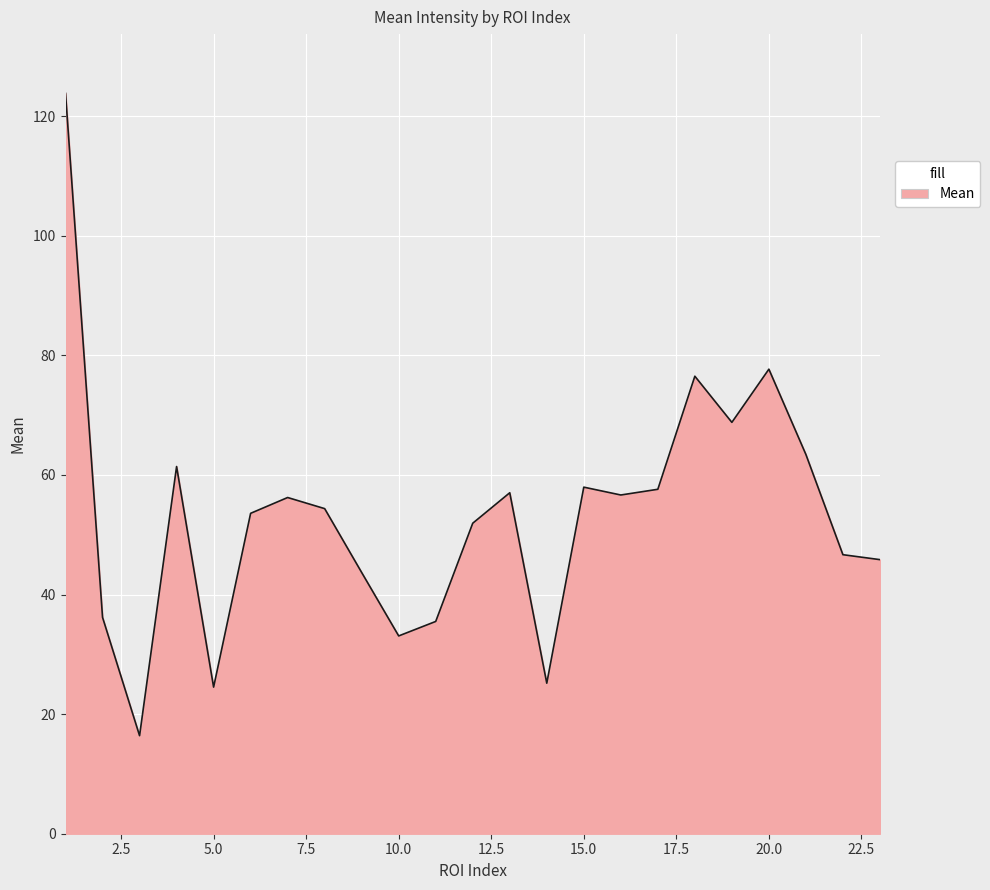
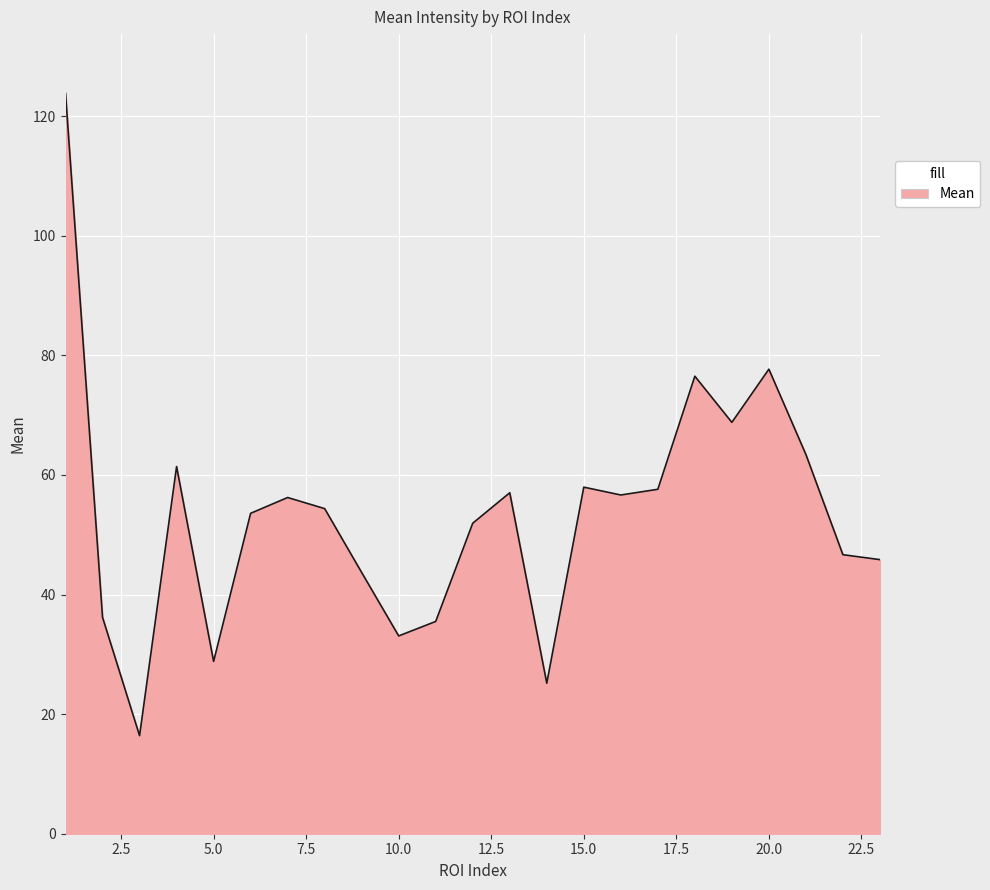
  {
-   "5.0": 25,
+   "5.0": 29,
    "10.0": 33,
    "15.0": 58,
    "20.0": 78
  }
